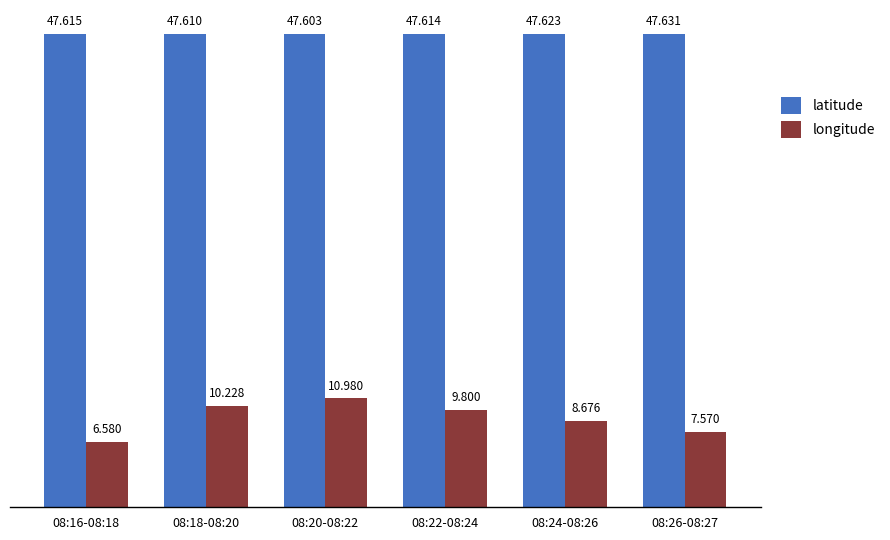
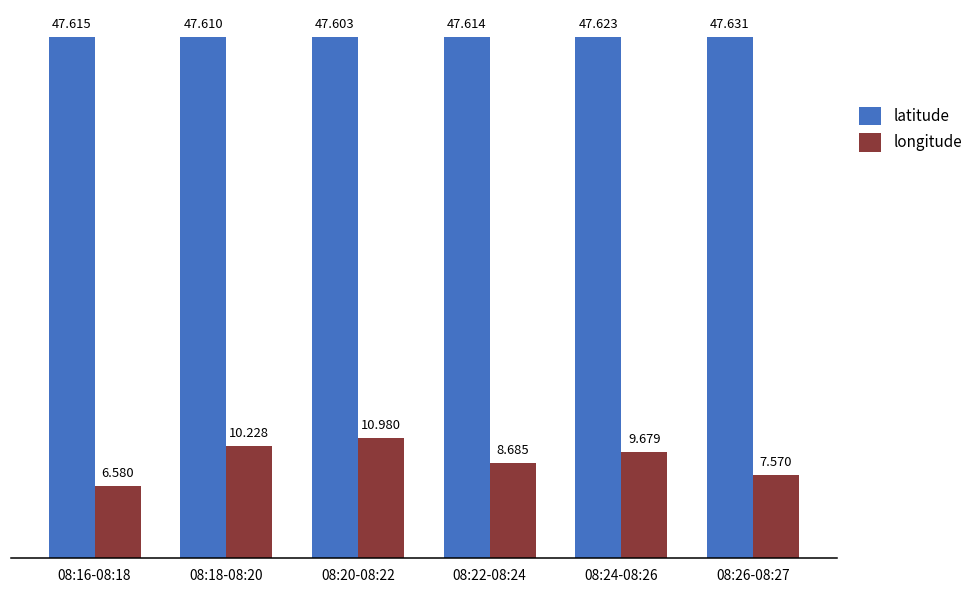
  {
    "latitude": {
      "08:16-08:18": 47.615,
      "08:18-08:20": 47.610,
      "08:20-08:22": 47.603,
      "08:22-08:24": 47.614,
      "08:24-08:26": 47.623,
      "08:26-08:27": 47.631
    },
    "longitude": {
      "08:16-08:18": 6.580,
      "08:18-08:20": 10.228,
      "08:20-08:22": 10.980,
-     "08:22-08:24": 9.800,
-     "08:24-08:26": 8.676,
+     "08:22-08:24": 8.685,
+     "08:24-08:26": 9.679,
      "08:26-08:27": 7.570
    }
  }
